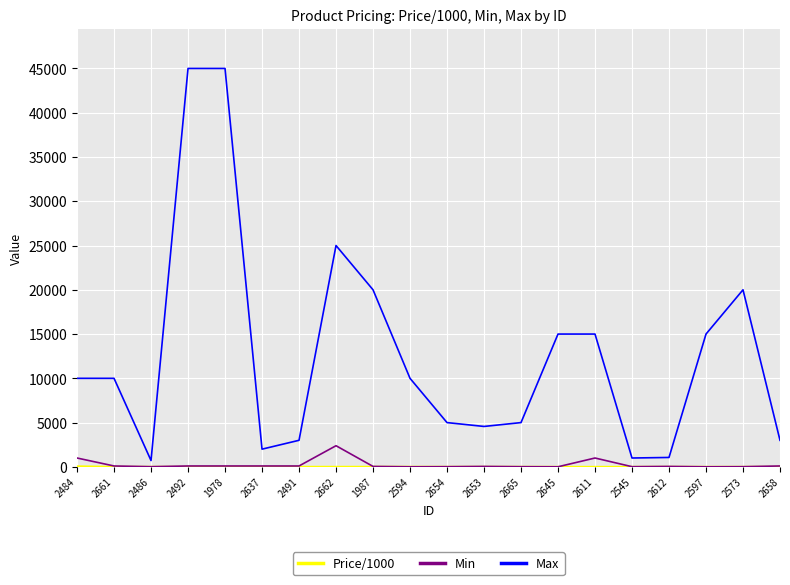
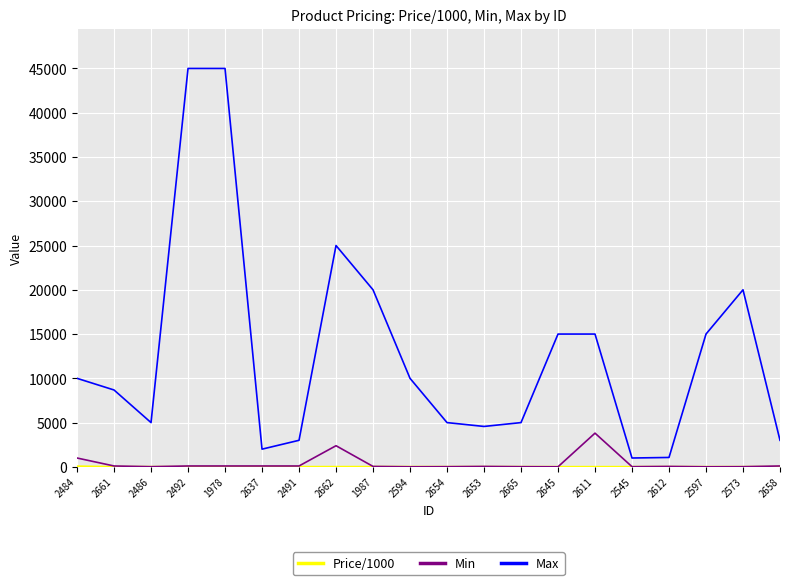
  {
    "Price/1000": {
      "2484": 0,
      "2662": 0,
      "2611": 0
    },
    "Min": {
      "2484": 1000,
      "2662": 2000,
-     "2611": 1000
+     "2611": 4000
    },
    "Max": {
      "2484": 10000,
-     "2661": 10000,
-     "2486": 1000,
+     "2661": 9000,
+     "2486": 5000,
      "2492": 45000,
      "1978": 45000,
      "2637": 2000,
      "2491": 3000,
      "2662": 25000,
      "1987": 20000,
      "2594": 10000,
      "2654": 5000,
      "2653": 5000,
      "2665": 5000,
      "2645": 15000,
      "2611": 15000,
      "2545": 1000,
      "2612": 1000,
      "2597": 15000,
      "2573": 20000,
      "2658": 3000
    }
  }
